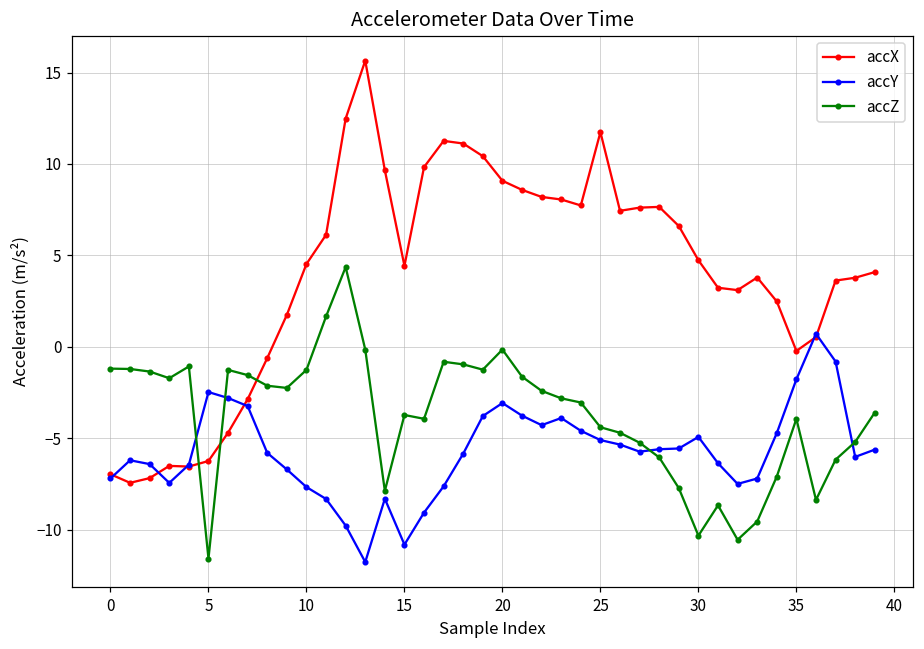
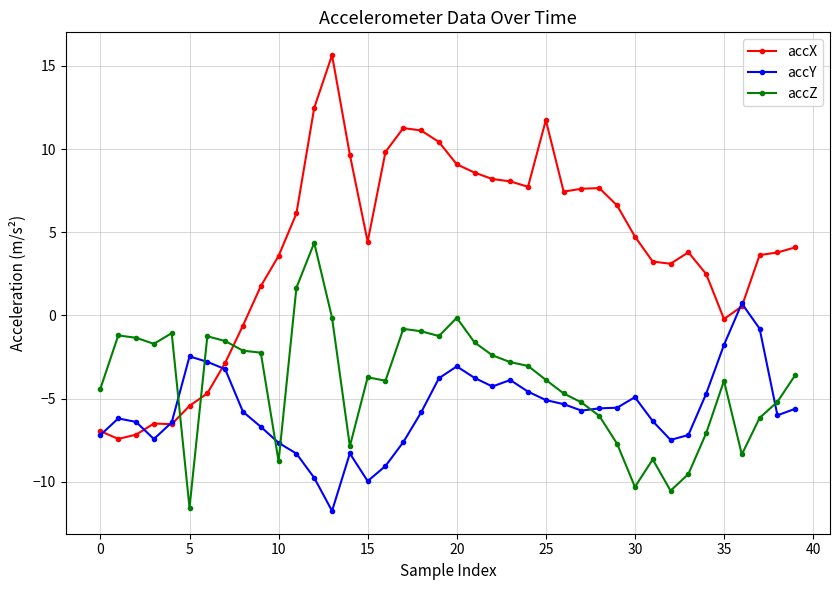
  {
    "accX": {
      "0": -7.0,
-     "5": -6.2,
-     "10": 4.5,
+     "5": -5.4,
+     "10": 3.6,
      "15": 4.4,
      "20": 9.1,
      "25": 11.7,
      "30": 4.7,
      "35": -0.2
    },
    "accY": {
      "0": -7.2,
      "5": -2.5,
      "10": -7.7,
-     "15": -10.8,
+     "15": -10.0,
      "20": -3.1,
      "25": -5.1,
      "30": -4.9,
      "35": -1.8
    },
    "accZ": {
-     "0": -1.2,
+     "0": -4.4,
      "5": -11.6,
-     "10": -1.3,
+     "10": -8.8,
      "15": -3.7,
      "20": -0.1,
-     "25": -4.4,
+     "25": -3.9,
      "30": -10.3,
      "35": -3.9
    }
  }
